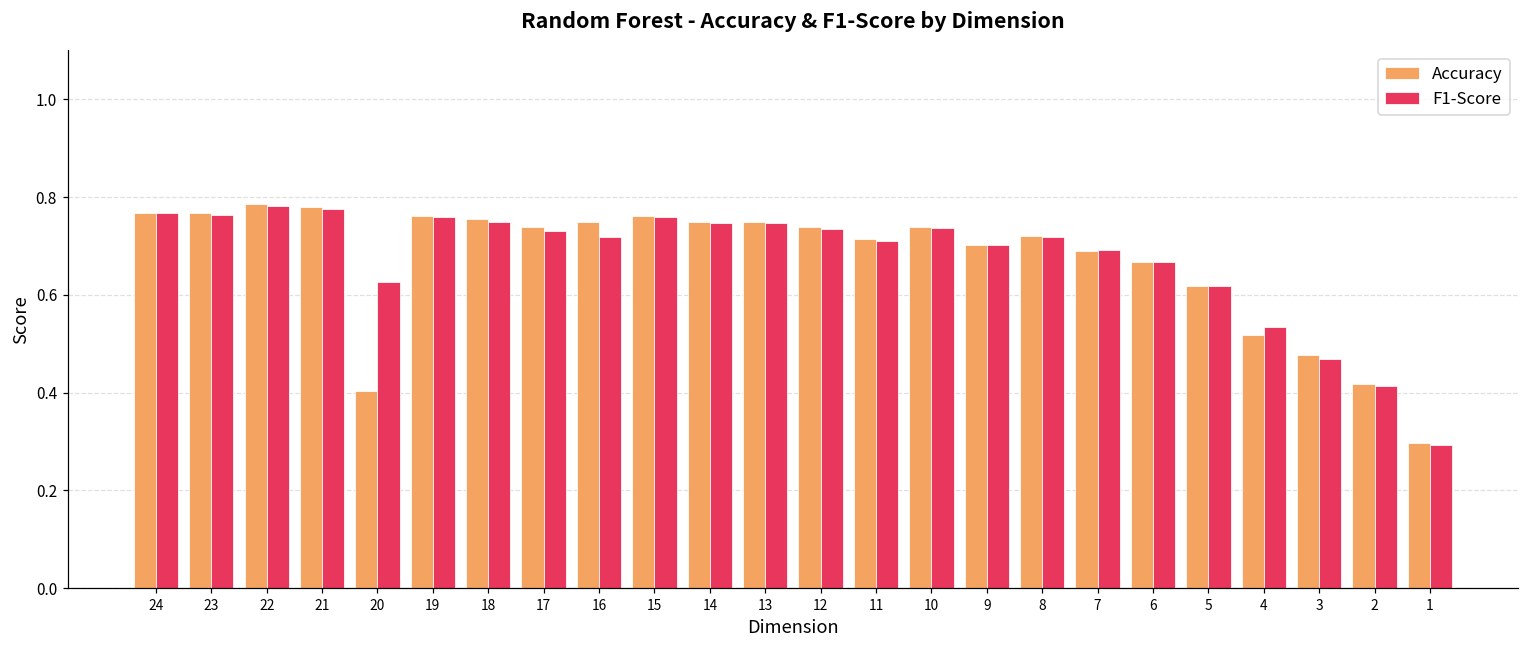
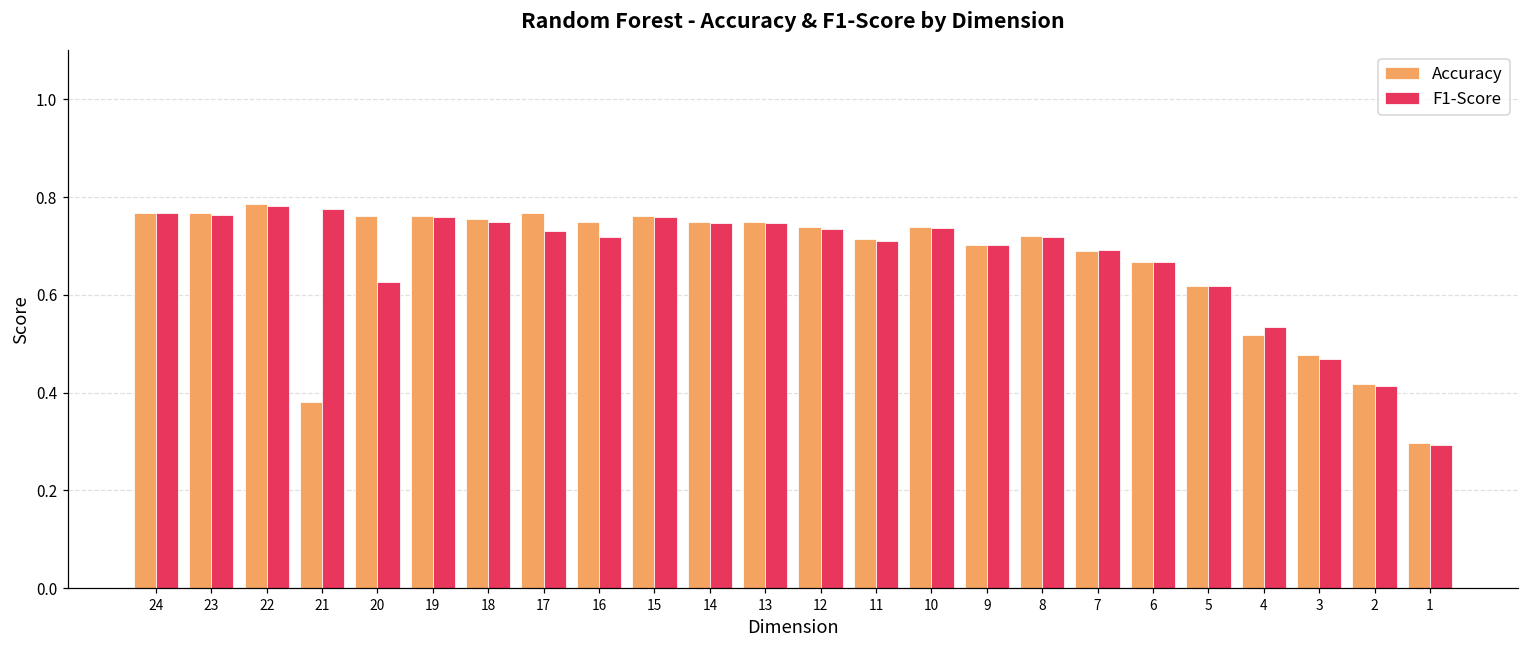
  {
    "Accuracy": {
      "24": 0.77,
      "23": 0.77,
      "22": 0.79,
-     "21": 0.78,
-     "20": 0.40,
+     "21": 0.38,
+     "20": 0.76,
      "19": 0.76,
      "18": 0.76,
-     "17": 0.74,
+     "17": 0.77,
      "16": 0.75,
      "15": 0.76,
      "14": 0.75,
      "13": 0.75,
      "12": 0.74,
      "11": 0.71,
      "10": 0.74,
      "9": 0.70,
      "8": 0.72,
      "7": 0.69,
      "6": 0.67,
      "5": 0.62,
      "4": 0.52,
      "3": 0.48,
      "2": 0.42,
      "1": 0.30
    },
    "F1-Score": {
      "24": 0.77,
      "23": 0.76,
      "22": 0.78,
      "21": 0.78,
      "20": 0.63,
      "19": 0.76,
      "18": 0.75,
      "17": 0.73,
      "16": 0.72,
      "15": 0.76,
      "14": 0.75,
      "13": 0.75,
      "12": 0.74,
      "11": 0.71,
      "10": 0.74,
      "9": 0.70,
      "8": 0.72,
      "7": 0.69,
      "6": 0.67,
      "5": 0.62,
      "4": 0.53,
      "3": 0.47,
      "2": 0.41,
      "1": 0.29
    }
  }
